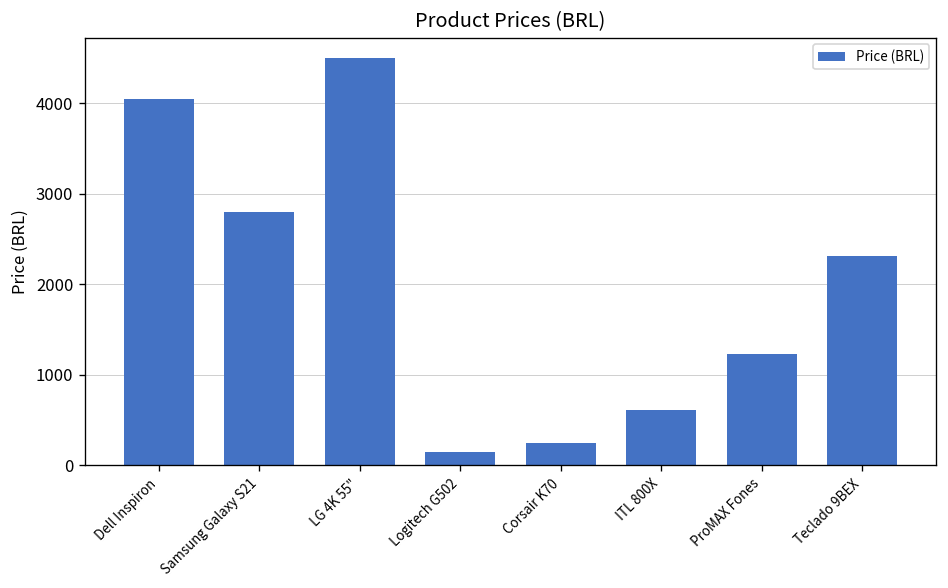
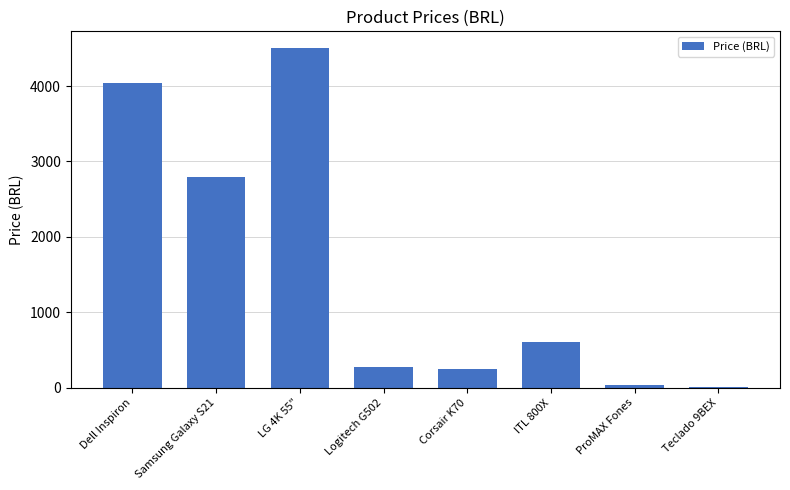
  {
    "Dell Inspiron": 4000,
    "Samsung Galaxy S21": 2800,
    "LG 4K 55\"": 4500,
-   "Logitech G502": 200,
+   "Logitech G502": 300,
    "Corsair K70": 300,
    "ITL 800X": 600,
-   "ProMAX Fones": 1200,
-   "Teclado 9BEX": 2300
+   "ProMAX Fones": 0,
+   "Teclado 9BEX": 0
  }
